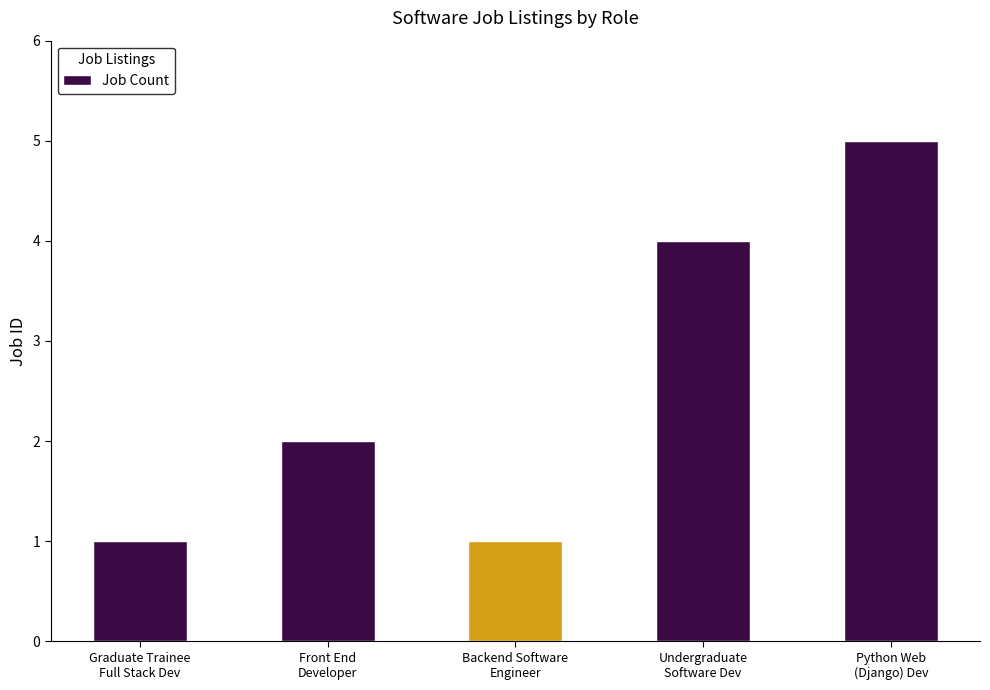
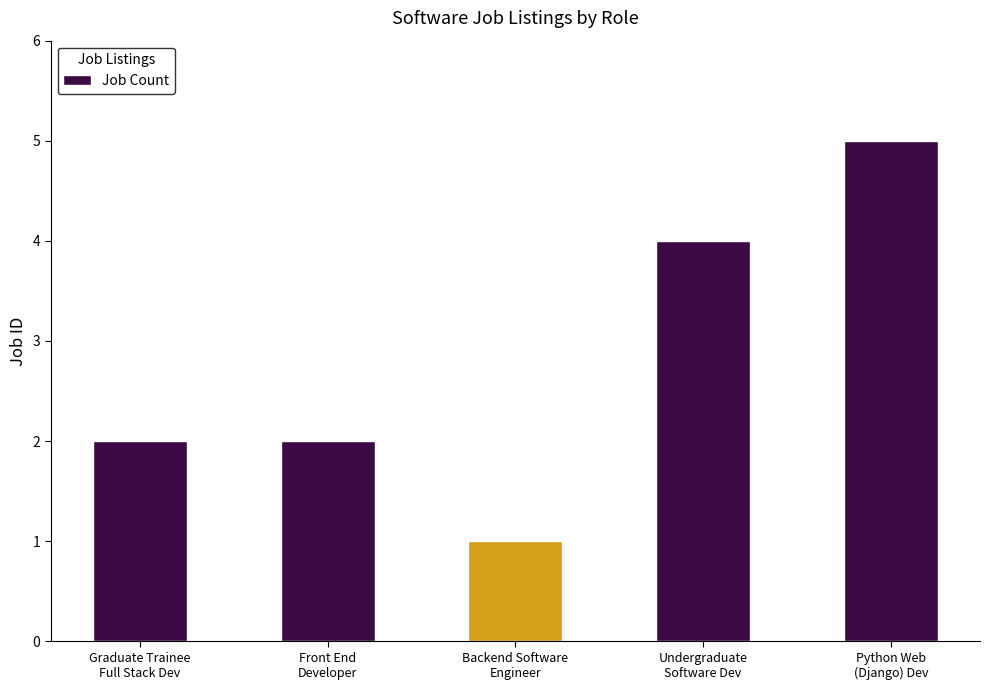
  {
-   "Graduate Trainee Full Stack Dev": 1,
+   "Graduate Trainee Full Stack Dev": 2,
    "Front End Developer": 2,
    "Backend Software Engineer": 1,
    "Undergraduate Software Dev": 4,
    "Python Web (Django) Dev": 5
  }
